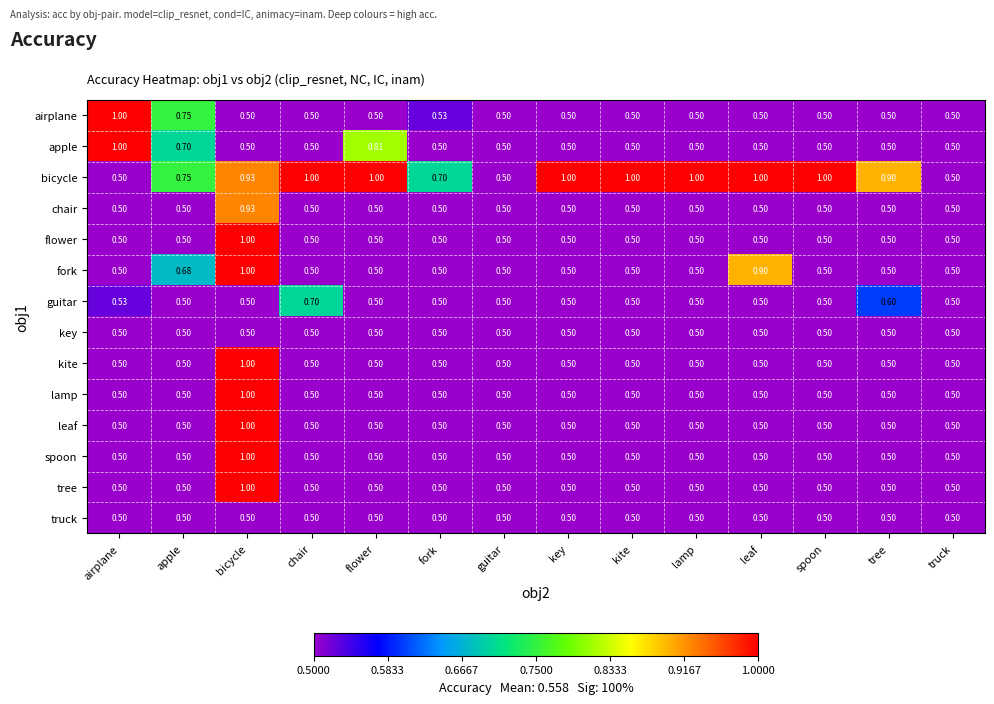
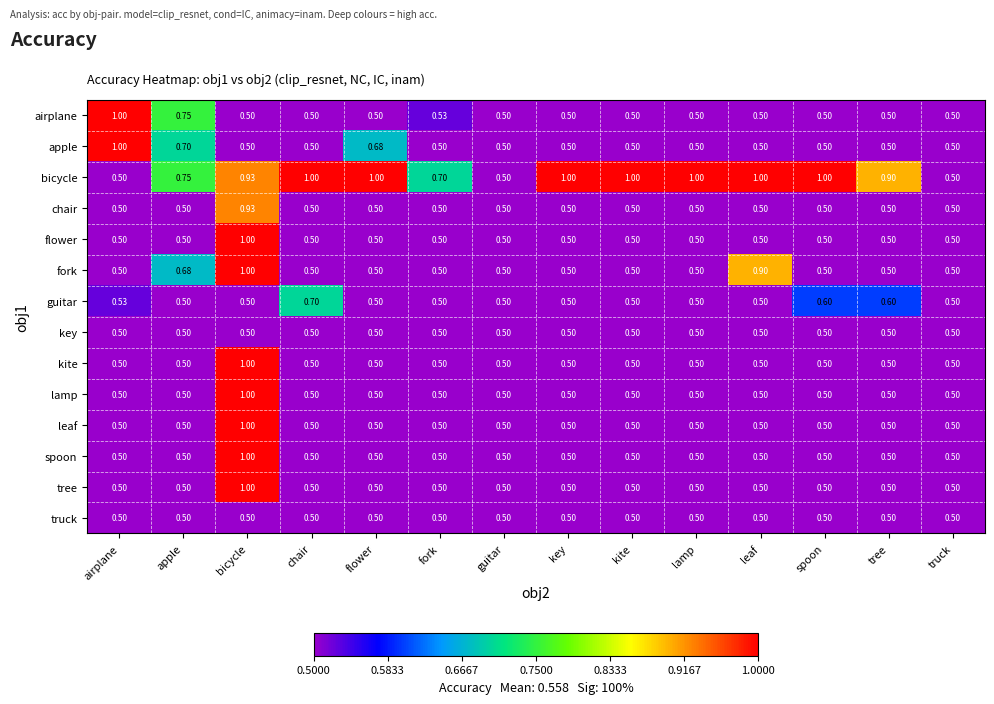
  {
    "airplane": {
      "airplane": 1.00,
      "apple": 0.75,
      "bicycle": 0.50,
      "chair": 0.50,
      "flower": 0.50,
      "fork": 0.53,
      "guitar": 0.50,
      "key": 0.50,
      "kite": 0.50,
      "lamp": 0.50,
      "leaf": 0.50,
      "spoon": 0.50,
      "tree": 0.50,
      "truck": 0.50
    },
    "apple": {
      "airplane": 1.00,
      "apple": 0.70,
      "bicycle": 0.50,
      "chair": 0.50,
-     "flower": 0.81,
+     "flower": 0.68,
      "fork": 0.50,
      "guitar": 0.50,
      "key": 0.50,
      "kite": 0.50,
      "lamp": 0.50,
      "leaf": 0.50,
      "spoon": 0.50,
      "tree": 0.50,
      "truck": 0.50
    },
    "bicycle": {
      "airplane": 0.50,
      "apple": 0.75,
      "bicycle": 0.93,
      "chair": 1.00,
      "flower": 1.00,
      "fork": 0.70,
      "guitar": 0.50,
      "key": 1.00,
      "kite": 1.00,
      "lamp": 1.00,
      "leaf": 1.00,
      "spoon": 1.00,
      "tree": 0.90,
      "truck": 0.50
    },
    "chair": {
      "airplane": 0.50,
      "apple": 0.50,
      "bicycle": 0.93,
      "chair": 0.50,
      "flower": 0.50,
      "fork": 0.50,
      "guitar": 0.50,
      "key": 0.50,
      "kite": 0.50,
      "lamp": 0.50,
      "leaf": 0.50,
      "spoon": 0.50,
      "tree": 0.50,
      "truck": 0.50
    },
    "flower": {
      "airplane": 0.50,
      "apple": 0.50,
      "bicycle": 1.00,
      "chair": 0.50,
      "flower": 0.50,
      "fork": 0.50,
      "guitar": 0.50,
      "key": 0.50,
      "kite": 0.50,
      "lamp": 0.50,
      "leaf": 0.50,
      "spoon": 0.50,
      "tree": 0.50,
      "truck": 0.50
    },
    "fork": {
      "airplane": 0.50,
      "apple": 0.68,
      "bicycle": 1.00,
      "chair": 0.50,
      "flower": 0.50,
      "fork": 0.50,
      "guitar": 0.50,
      "key": 0.50,
      "kite": 0.50,
      "lamp": 0.50,
      "leaf": 0.90,
      "spoon": 0.50,
      "tree": 0.50,
      "truck": 0.50
    },
    "guitar": {
      "airplane": 0.53,
      "apple": 0.50,
      "bicycle": 0.50,
      "chair": 0.70,
      "flower": 0.50,
      "fork": 0.50,
      "guitar": 0.50,
      "key": 0.50,
      "kite": 0.50,
      "lamp": 0.50,
      "leaf": 0.50,
-     "spoon": 0.50,
+     "spoon": 0.60,
      "tree": 0.60,
      "truck": 0.50
    },
    "key": {
      "airplane": 0.50,
      "apple": 0.50,
      "bicycle": 0.50,
      "chair": 0.50,
      "flower": 0.50,
      "fork": 0.50,
      "guitar": 0.50,
      "key": 0.50,
      "kite": 0.50,
      "lamp": 0.50,
      "leaf": 0.50,
      "spoon": 0.50,
      "tree": 0.50,
      "truck": 0.50
    },
    "kite": {
      "airplane": 0.50,
      "apple": 0.50,
      "bicycle": 1.00,
      "chair": 0.50,
      "flower": 0.50,
      "fork": 0.50,
      "guitar": 0.50,
      "key": 0.50,
      "kite": 0.50,
      "lamp": 0.50,
      "leaf": 0.50,
      "spoon": 0.50,
      "tree": 0.50,
      "truck": 0.50
    },
    "lamp": {
      "airplane": 0.50,
      "apple": 0.50,
      "bicycle": 1.00,
      "chair": 0.50,
      "flower": 0.50,
      "fork": 0.50,
      "guitar": 0.50,
      "key": 0.50,
      "kite": 0.50,
      "lamp": 0.50,
      "leaf": 0.50,
      "spoon": 0.50,
      "tree": 0.50,
      "truck": 0.50
    },
    "leaf": {
      "airplane": 0.50,
      "apple": 0.50,
      "bicycle": 1.00,
      "chair": 0.50,
      "flower": 0.50,
      "fork": 0.50,
      "guitar": 0.50,
      "key": 0.50,
      "kite": 0.50,
      "lamp": 0.50,
      "leaf": 0.50,
      "spoon": 0.50,
      "tree": 0.50,
      "truck": 0.50
    },
    "spoon": {
      "airplane": 0.50,
      "apple": 0.50,
      "bicycle": 1.00,
      "chair": 0.50,
      "flower": 0.50,
      "fork": 0.50,
      "guitar": 0.50,
      "key": 0.50,
      "kite": 0.50,
      "lamp": 0.50,
      "leaf": 0.50,
      "spoon": 0.50,
      "tree": 0.50,
      "truck": 0.50
    },
    "tree": {
      "airplane": 0.50,
      "apple": 0.50,
      "bicycle": 1.00,
      "chair": 0.50,
      "flower": 0.50,
      "fork": 0.50,
      "guitar": 0.50,
      "key": 0.50,
      "kite": 0.50,
      "lamp": 0.50,
      "leaf": 0.50,
      "spoon": 0.50,
      "tree": 0.50,
      "truck": 0.50
    },
    "truck": {
      "airplane": 0.50,
      "apple": 0.50,
      "bicycle": 0.50,
      "chair": 0.50,
      "flower": 0.50,
      "fork": 0.50,
      "guitar": 0.50,
      "key": 0.50,
      "kite": 0.50,
      "lamp": 0.50,
      "leaf": 0.50,
      "spoon": 0.50,
      "tree": 0.50,
      "truck": 0.50
    }
  }
